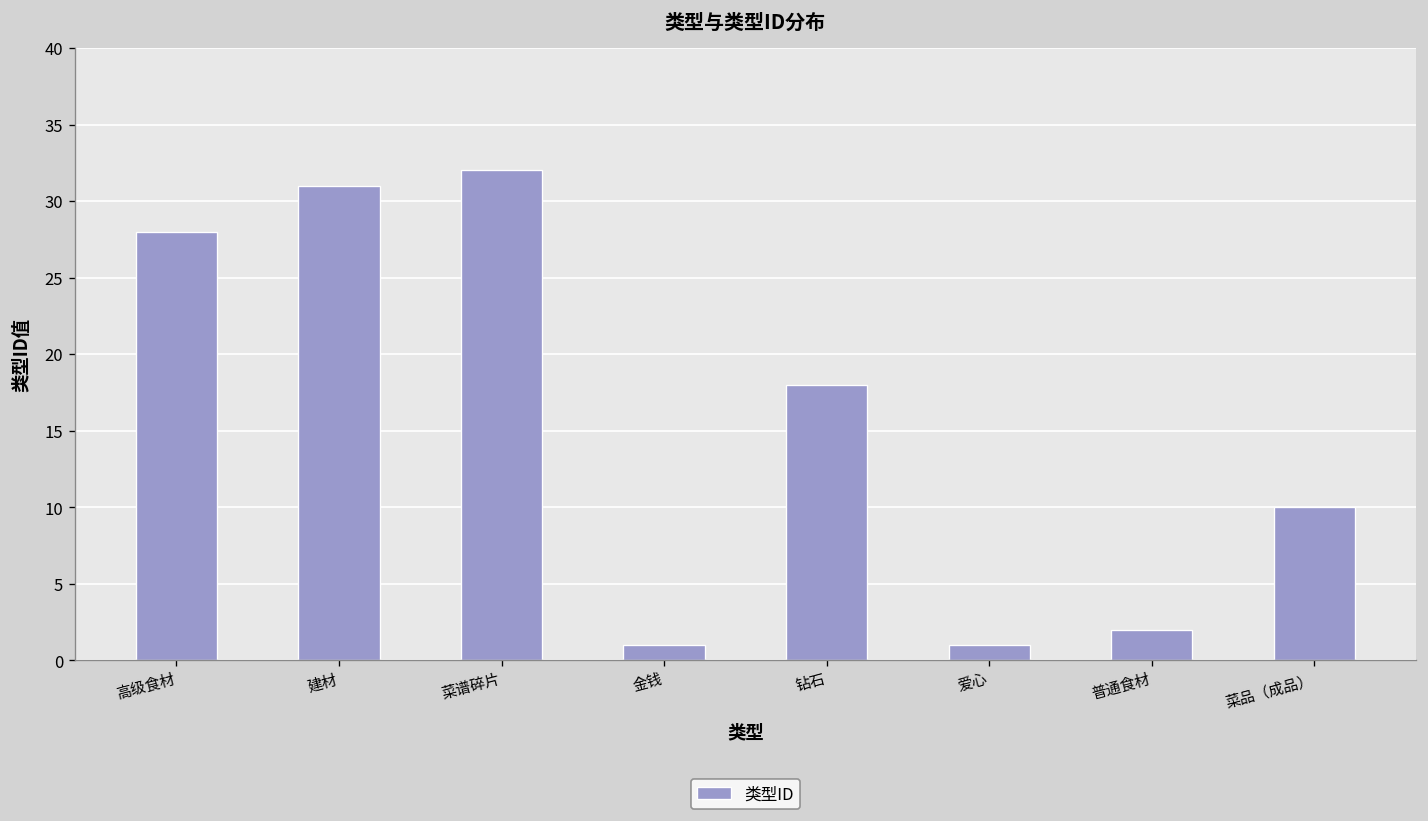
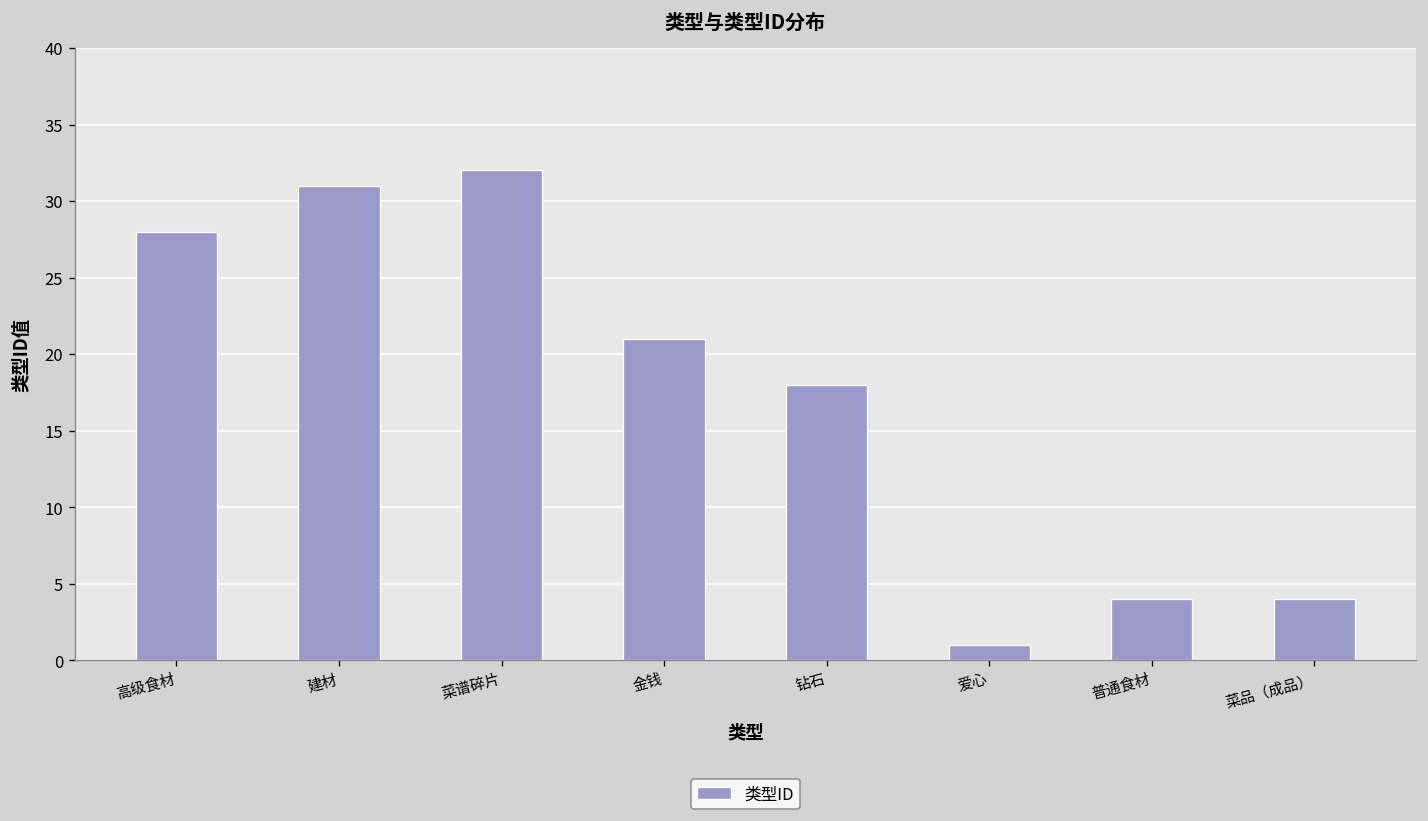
  {
    "高级食材": 28,
    "建材": 31,
    "菜谱碎片": 32,
-   "金钱": 1,
+   "金钱": 21,
    "钻石": 18,
    "爱心": 1,
-   "普通食材": 2,
-   "菜品（成品）": 10
+   "普通食材": 4,
+   "菜品（成品）": 4
  }
